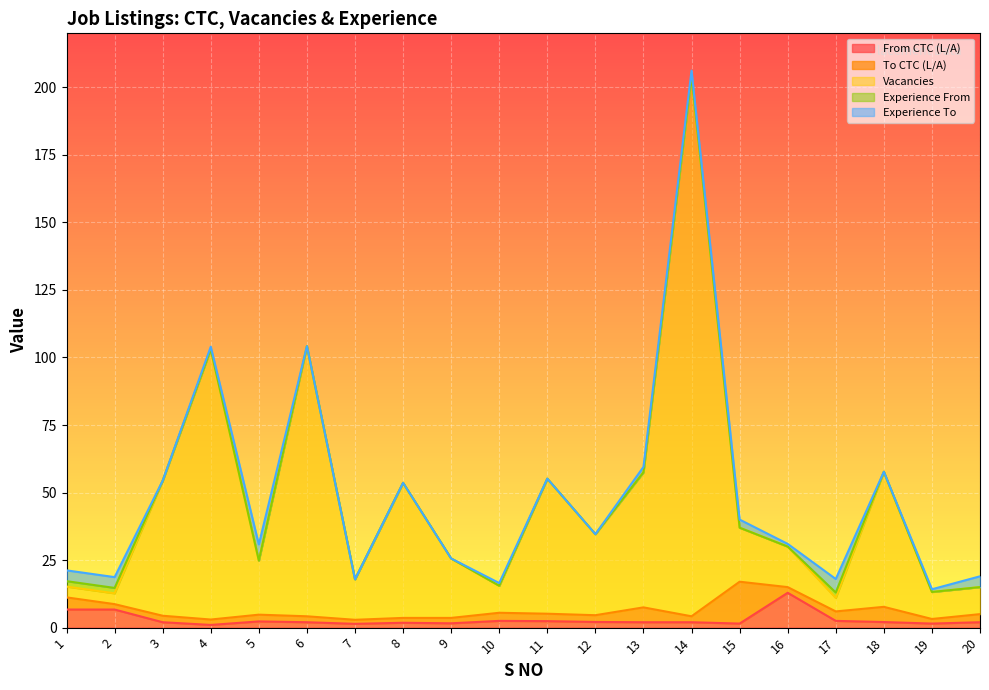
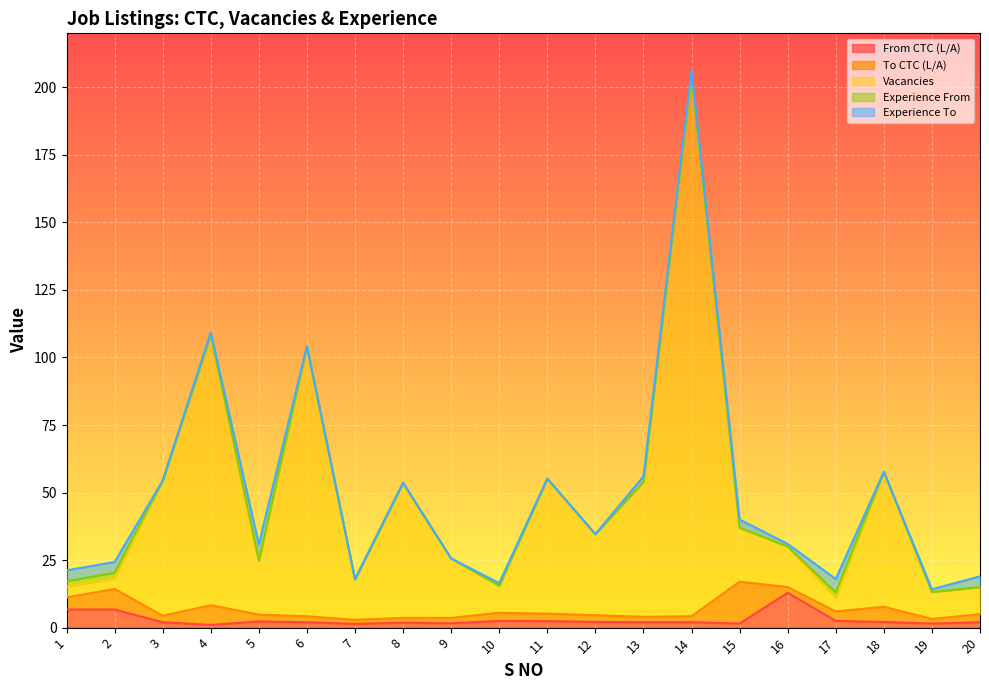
  {
    "From CTC (L/A)": {
      "1": 7,
      "2": 7,
      "3": 2,
      "4": 1,
      "5": 2,
      "6": 2,
      "7": 1,
      "8": 2,
      "9": 2,
      "10": 3,
      "11": 2,
      "12": 2,
      "13": 2,
      "14": 2,
      "15": 2,
      "16": 13,
      "17": 3,
      "18": 2,
      "19": 2,
      "20": 2
    },
    "To CTC (L/A)": {
      "1": 4,
-     "2": 2,
+     "2": 8,
      "3": 2,
-     "4": 2,
+     "4": 7,
      "5": 3,
      "6": 2,
      "7": 2,
      "8": 2,
      "9": 2,
      "10": 3,
      "11": 3,
      "12": 2,
-     "13": 6,
+     "13": 2,
      "14": 2,
      "15": 16,
      "16": 2,
      "17": 4,
      "18": 6,
      "19": 2,
      "20": 3
    },
    "Vacancies": {
      "1": 4,
      "2": 4,
      "17": 5
    },
    "Experience From": {
      "1": 2,
      "2": 2,
      "17": 2
    },
    "Experience To": {
      "1": 4,
      "2": 4,
      "4": 1,
      "5": 6,
      "10": 1,
      "13": 2,
      "14": 2,
      "15": 3,
      "16": 1,
      "17": 5,
      "19": 1,
      "20": 4
    }
  }
